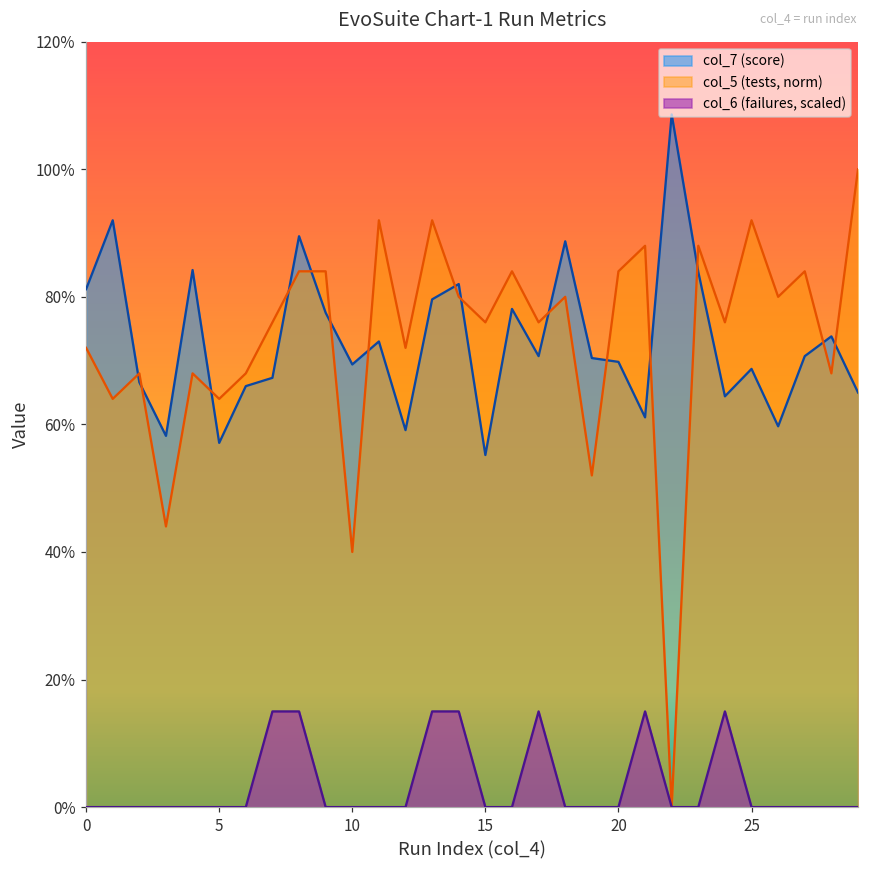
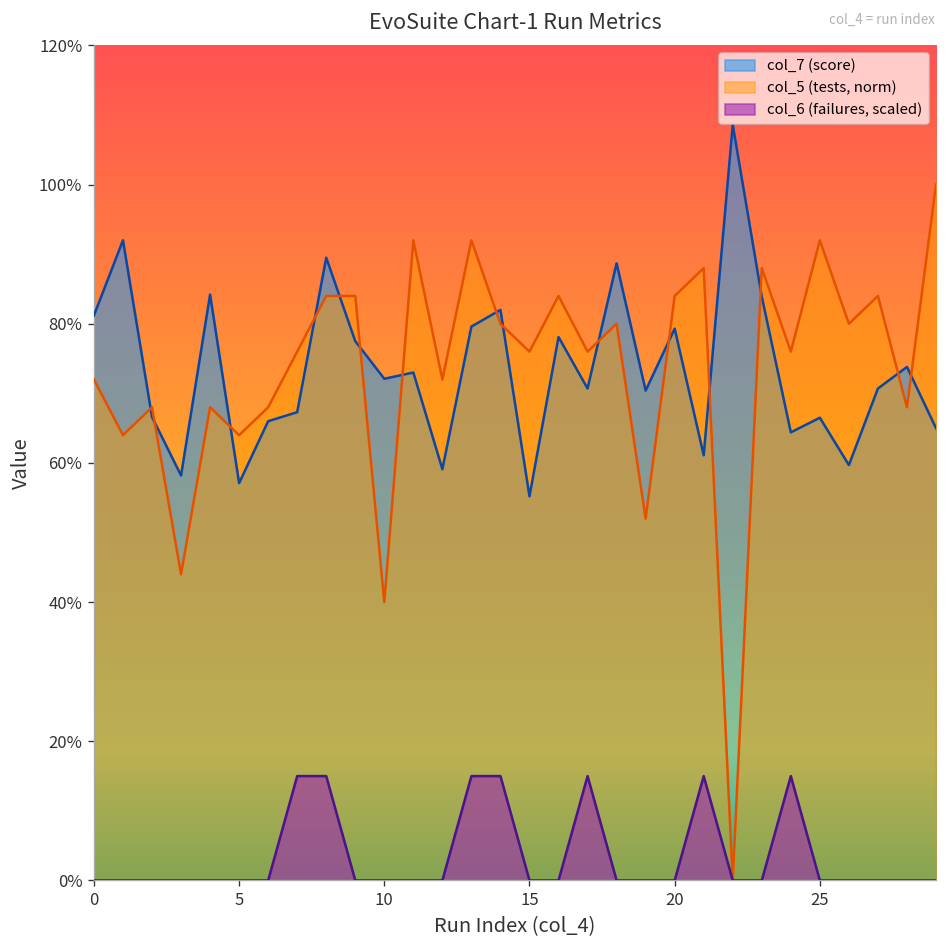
  {
    "col_7 (score)": {
      "0": "81%",
      "5": "57%",
-     "10": "69%",
+     "10": "72%",
      "15": "55%",
-     "20": "70%",
-     "25": "69%"
+     "20": "79%",
+     "25": "67%"
    },
    "col_5 (tests, norm)": {
      "0": "72%",
      "5": "64%",
      "10": "40%",
      "15": "76%",
      "20": "84%",
      "25": "92%"
    },
    "col_6 (failures, scaled)": {
      "0": "0%",
      "5": "0%",
      "10": "0%",
      "15": "0%",
      "20": "0%",
      "25": "0%"
    }
  }
